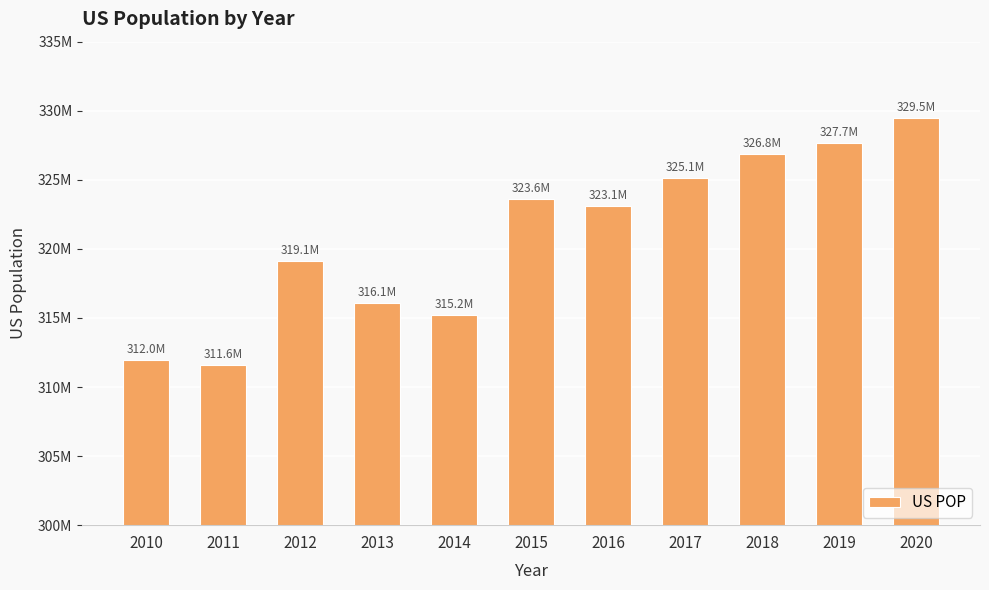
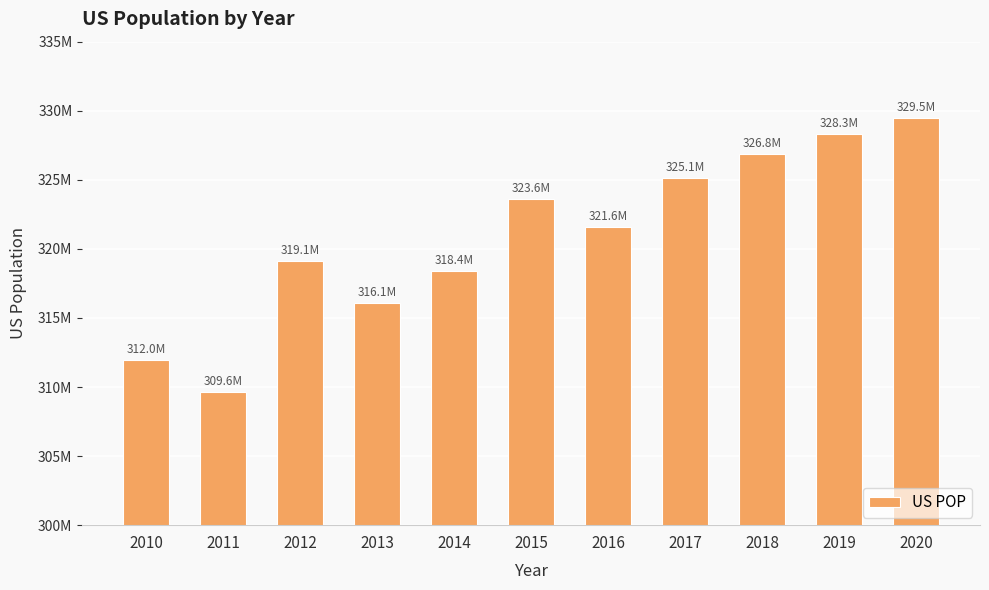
  {
    "2010": "312.0M",
-   "2011": "311.6M",
+   "2011": "309.6M",
    "2012": "319.1M",
    "2013": "316.1M",
-   "2014": "315.2M",
+   "2014": "318.4M",
    "2015": "323.6M",
-   "2016": "323.1M",
+   "2016": "321.6M",
    "2017": "325.1M",
    "2018": "326.8M",
-   "2019": "327.7M",
+   "2019": "328.3M",
    "2020": "329.5M"
  }
